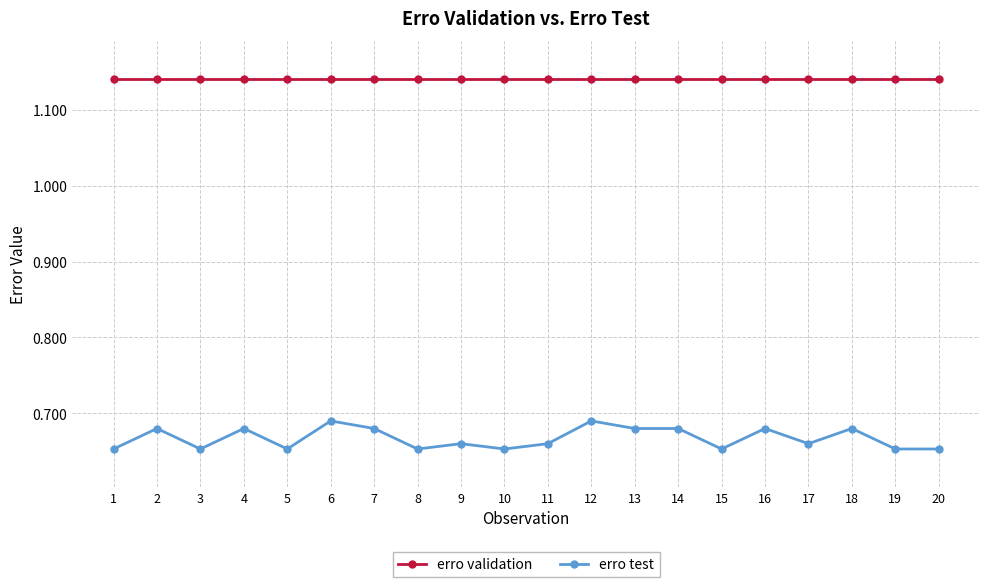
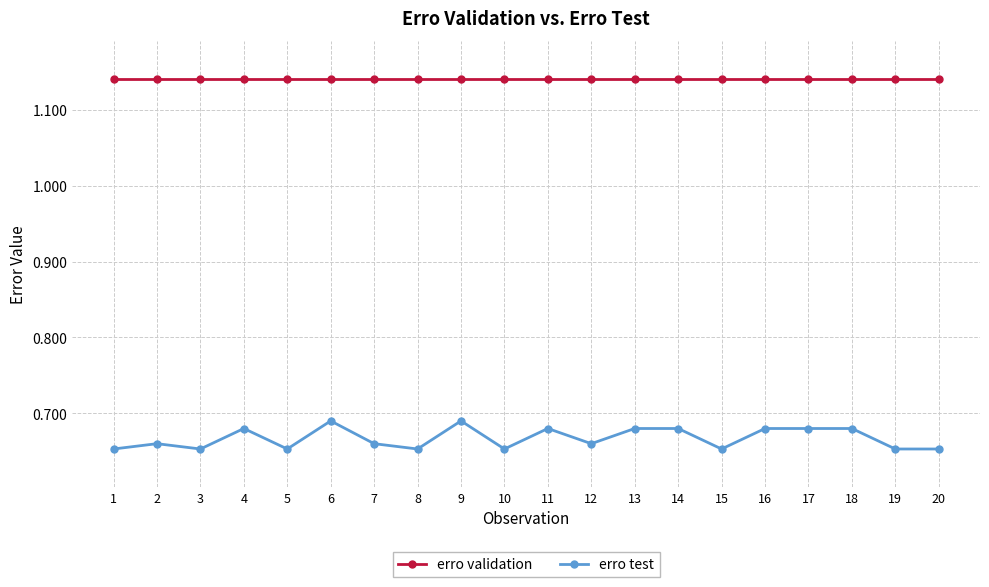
  {
    "erro validation": {
      "1": 1.14,
      "2": 1.14,
      "3": 1.14,
      "4": 1.14,
      "5": 1.14,
      "6": 1.14,
      "7": 1.14,
      "8": 1.14,
      "9": 1.14,
      "10": 1.14,
      "11": 1.14,
      "12": 1.14,
      "13": 1.14,
      "14": 1.14,
      "15": 1.14,
      "16": 1.14,
      "17": 1.14,
      "18": 1.14,
      "19": 1.14,
      "20": 1.14
    },
    "erro test": {
      "1": 0.65,
-     "2": 0.68,
+     "2": 0.66,
      "3": 0.65,
      "4": 0.68,
      "5": 0.65,
      "6": 0.69,
-     "7": 0.68,
+     "7": 0.66,
      "8": 0.65,
-     "9": 0.66,
+     "9": 0.69,
      "10": 0.65,
-     "11": 0.66,
-     "12": 0.69,
+     "11": 0.68,
+     "12": 0.66,
      "13": 0.68,
      "14": 0.68,
      "15": 0.65,
      "16": 0.68,
-     "17": 0.66,
+     "17": 0.68,
      "18": 0.68,
      "19": 0.65,
      "20": 0.65
    }
  }
